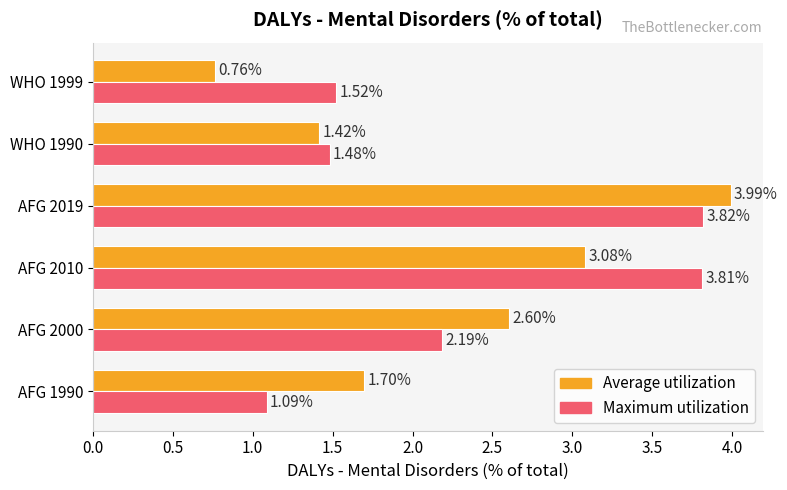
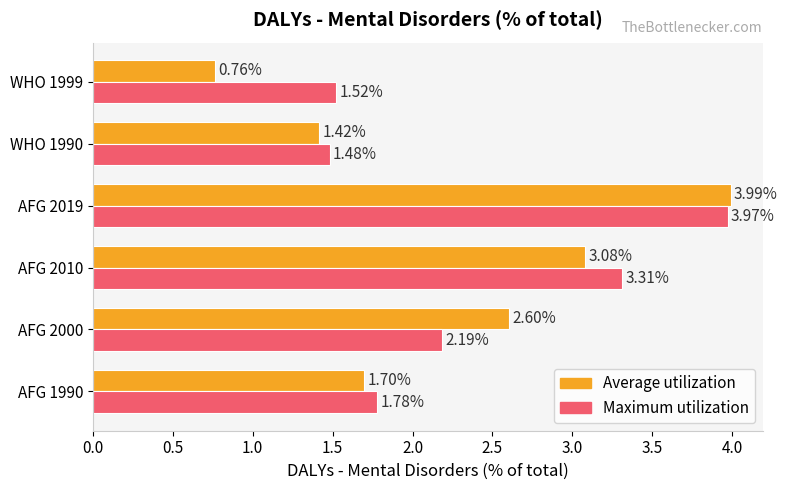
  {
    "Average utilization": {
      "WHO 1999": "0.76%",
      "WHO 1990": "1.42%",
      "AFG 2019": "3.99%",
      "AFG 2010": "3.08%",
      "AFG 2000": "2.60%",
      "AFG 1990": "1.70%"
    },
    "Maximum utilization": {
      "WHO 1999": "1.52%",
      "WHO 1990": "1.48%",
-     "AFG 2019": "3.82%",
-     "AFG 2010": "3.81%",
+     "AFG 2019": "3.97%",
+     "AFG 2010": "3.31%",
      "AFG 2000": "2.19%",
-     "AFG 1990": "1.09%"
+     "AFG 1990": "1.78%"
    }
  }
